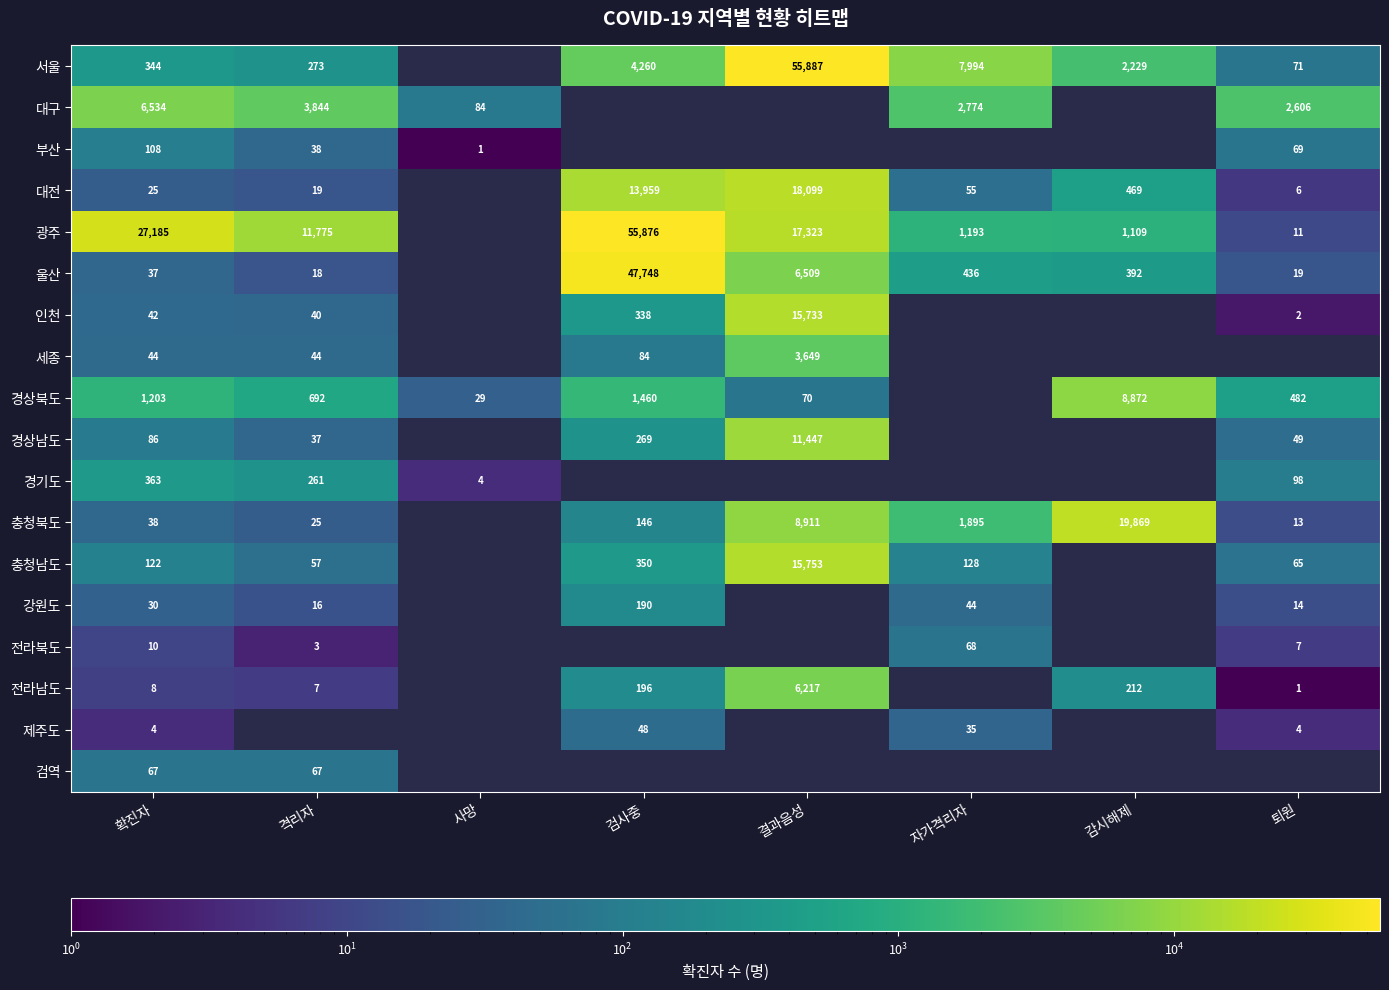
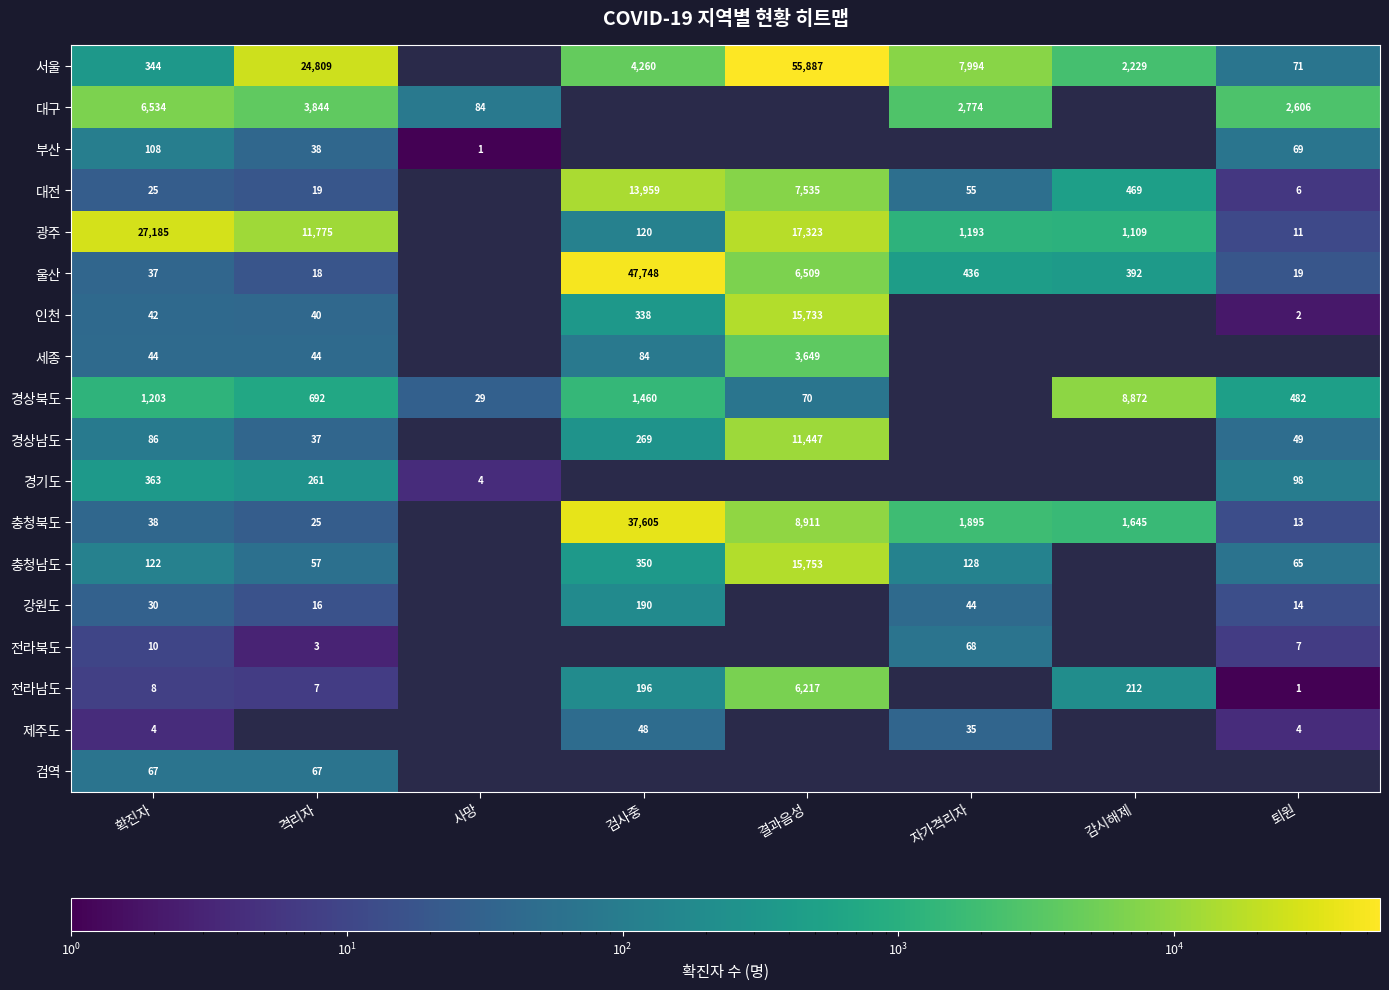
  {
    "서울": {
      "확진자": "344",
-     "격리자": "273",
+     "격리자": "24,809",
      "검사중": "4,260",
      "결과음성": "55,887",
      "자가격리자": "7,994",
      "감시해제": "2,229",
      "퇴원": "71"
    },
    "대구": {
      "확진자": "6,534",
      "격리자": "3,844",
      "사망": "84",
      "자가격리자": "2,774",
      "퇴원": "2,606"
    },
    "부산": {
      "확진자": "108",
      "격리자": "38",
      "사망": "1",
      "퇴원": "69"
    },
    "대전": {
      "확진자": "25",
      "격리자": "19",
      "검사중": "13,959",
-     "결과음성": "18,099",
+     "결과음성": "7,535",
      "자가격리자": "55",
      "감시해제": "469",
      "퇴원": "6"
    },
    "광주": {
      "확진자": "27,185",
      "격리자": "11,775",
-     "검사중": "55,876",
+     "검사중": "120",
      "결과음성": "17,323",
      "자가격리자": "1,193",
      "감시해제": "1,109",
      "퇴원": "11"
    },
    "울산": {
      "확진자": "37",
      "격리자": "18",
      "검사중": "47,748",
      "결과음성": "6,509",
      "자가격리자": "436",
      "감시해제": "392",
      "퇴원": "19"
    },
    "인천": {
      "확진자": "42",
      "격리자": "40",
      "검사중": "338",
      "결과음성": "15,733",
      "퇴원": "2"
    },
    "세종": {
      "확진자": "44",
      "격리자": "44",
      "검사중": "84",
      "결과음성": "3,649"
    },
    "경상북도": {
      "확진자": "1,203",
      "격리자": "692",
      "사망": "29",
      "검사중": "1,460",
      "결과음성": "70",
      "감시해제": "8,872",
      "퇴원": "482"
    },
    "경상남도": {
      "확진자": "86",
      "격리자": "37",
      "검사중": "269",
      "결과음성": "11,447",
      "퇴원": "49"
    },
    "경기도": {
      "확진자": "363",
      "격리자": "261",
      "사망": "4",
      "퇴원": "98"
    },
    "충청북도": {
      "확진자": "38",
      "격리자": "25",
-     "검사중": "146",
+     "검사중": "37,605",
      "결과음성": "8,911",
      "자가격리자": "1,895",
-     "감시해제": "19,869",
+     "감시해제": "1,645",
      "퇴원": "13"
    },
    "충청남도": {
      "확진자": "122",
      "격리자": "57",
      "검사중": "350",
      "결과음성": "15,753",
      "자가격리자": "128",
      "퇴원": "65"
    },
    "강원도": {
      "확진자": "30",
      "격리자": "16",
      "검사중": "190",
      "자가격리자": "44",
      "퇴원": "14"
    },
    "전라북도": {
      "확진자": "10",
      "격리자": "3",
      "자가격리자": "68",
      "퇴원": "7"
    },
    "전라남도": {
      "확진자": "8",
      "격리자": "7",
      "검사중": "196",
      "결과음성": "6,217",
      "감시해제": "212",
      "퇴원": "1"
    },
    "제주도": {
      "확진자": "4",
      "검사중": "48",
      "자가격리자": "35",
      "퇴원": "4"
    },
    "검역": {
      "확진자": "67",
      "격리자": "67"
    }
  }
